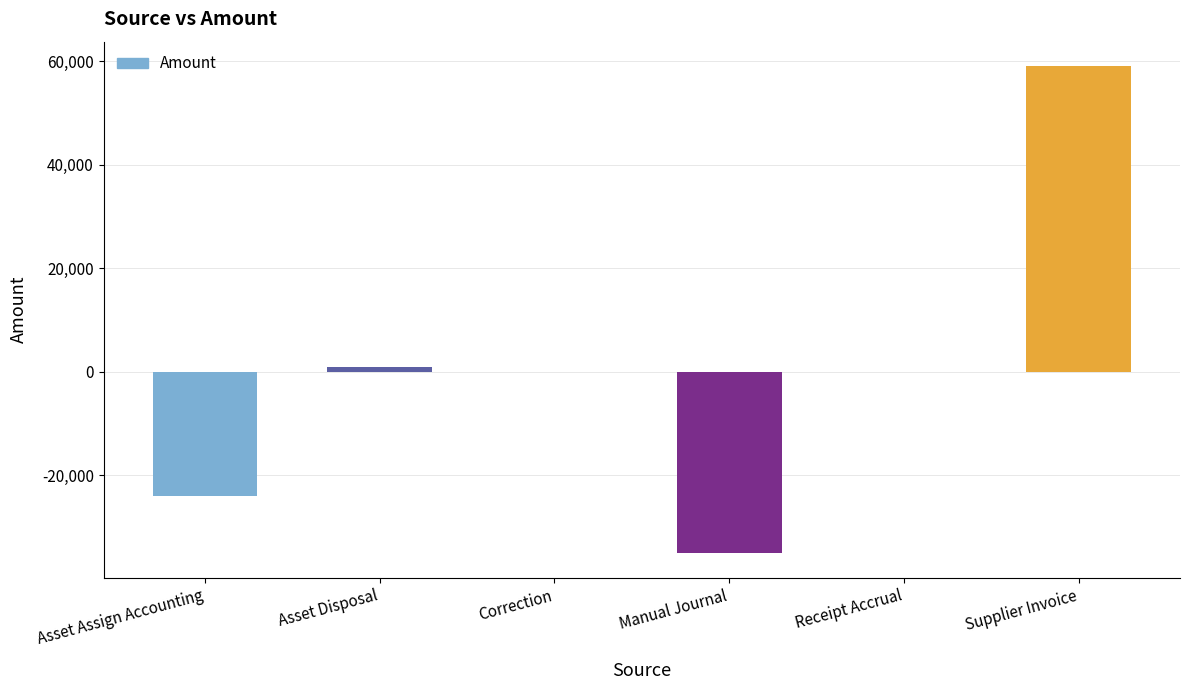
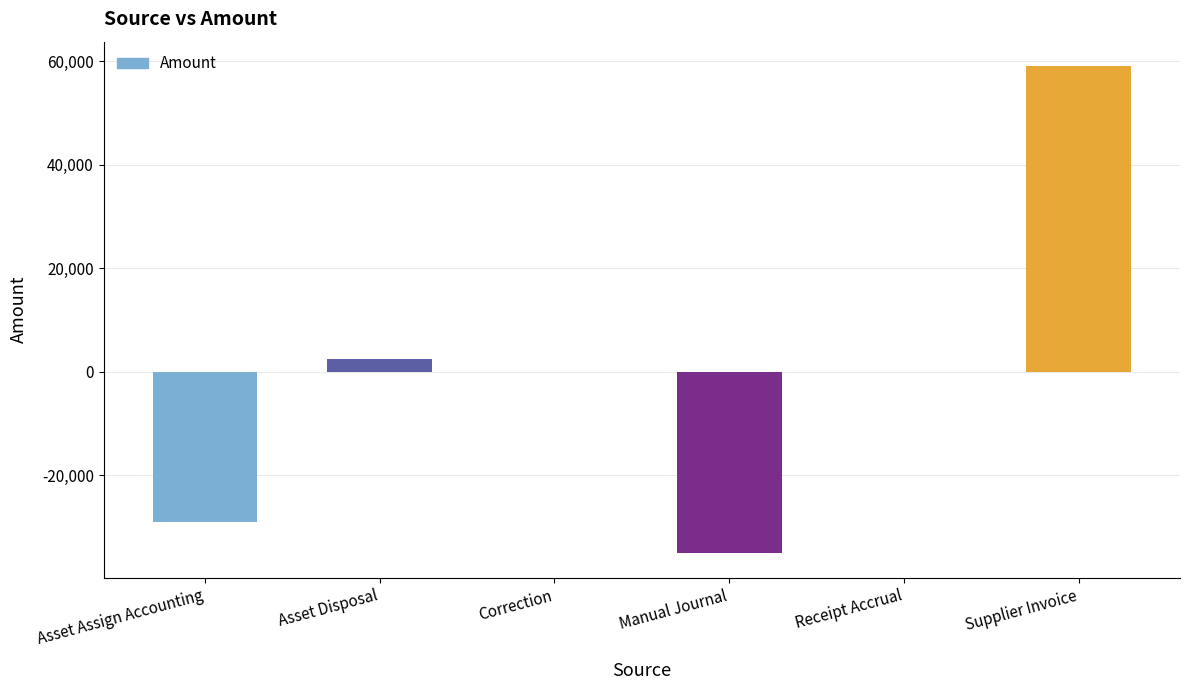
  {
-   "Asset Assign Accounting": "-24,000",
-   "Asset Disposal": "1,000",
+   "Asset Assign Accounting": "-29,000",
+   "Asset Disposal": "2,000",
    "Manual Journal": "-35,000",
    "Receipt Accrual": "0",
    "Supplier Invoice": "59,000"
  }
